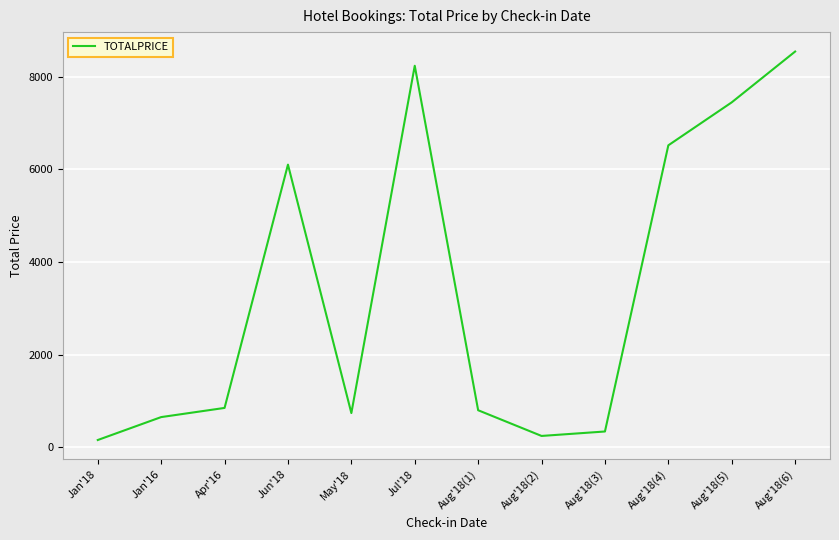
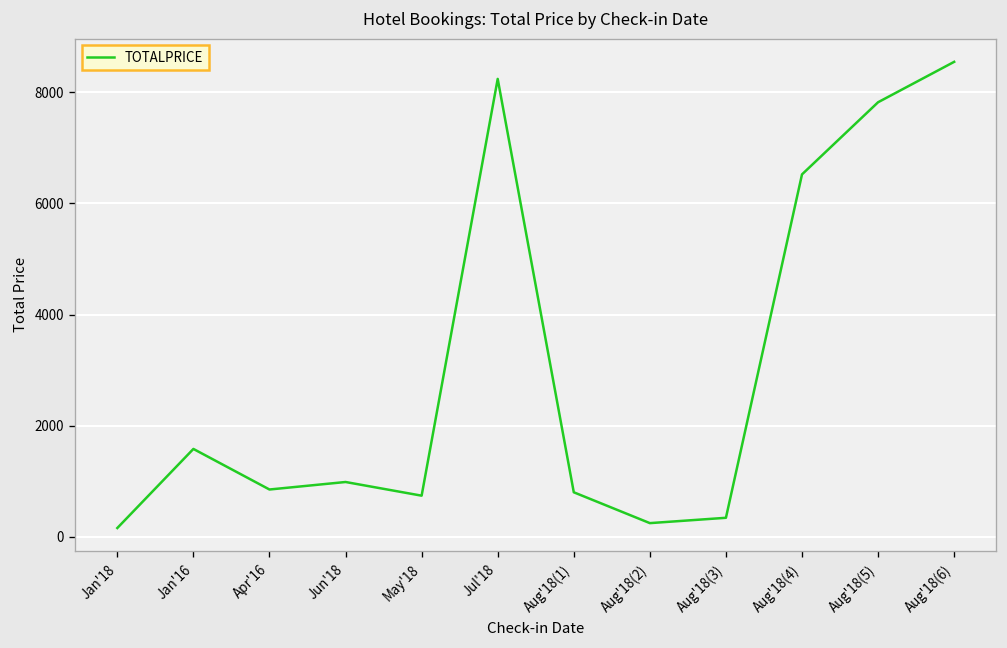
  {
    "Jan'18": 200,
-   "Jan'16": 700,
+   "Jan'16": 1600,
    "Apr'16": 900,
-   "Jun'18": 6100,
+   "Jun'18": 1000,
    "May'18": 700,
    "Jul'18": 8200,
    "Aug'18(1)": 800,
    "Aug'18(2)": 200,
    "Aug'18(3)": 300,
    "Aug'18(4)": 6500,
-   "Aug'18(5)": 7500,
+   "Aug'18(5)": 7800,
    "Aug'18(6)": 8500
  }
